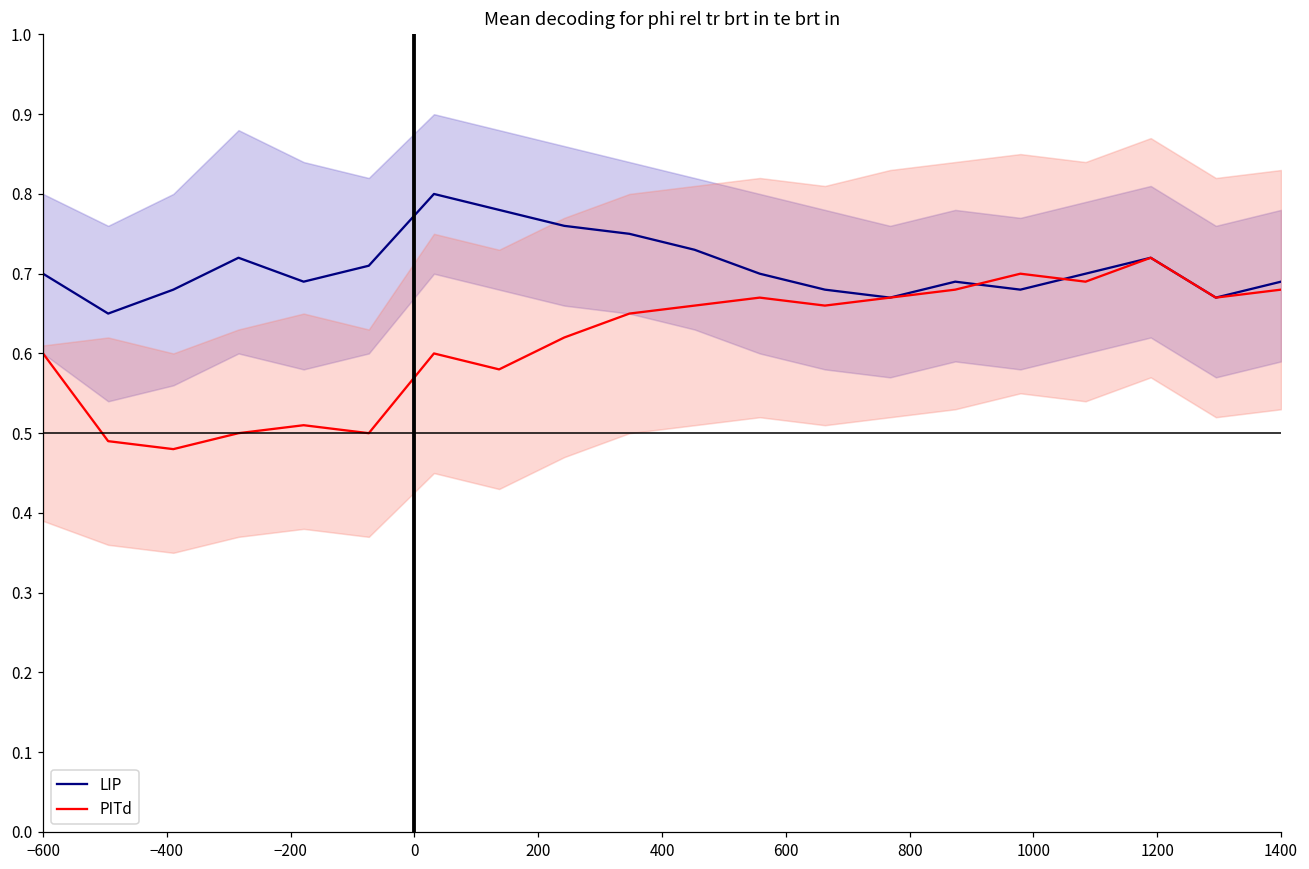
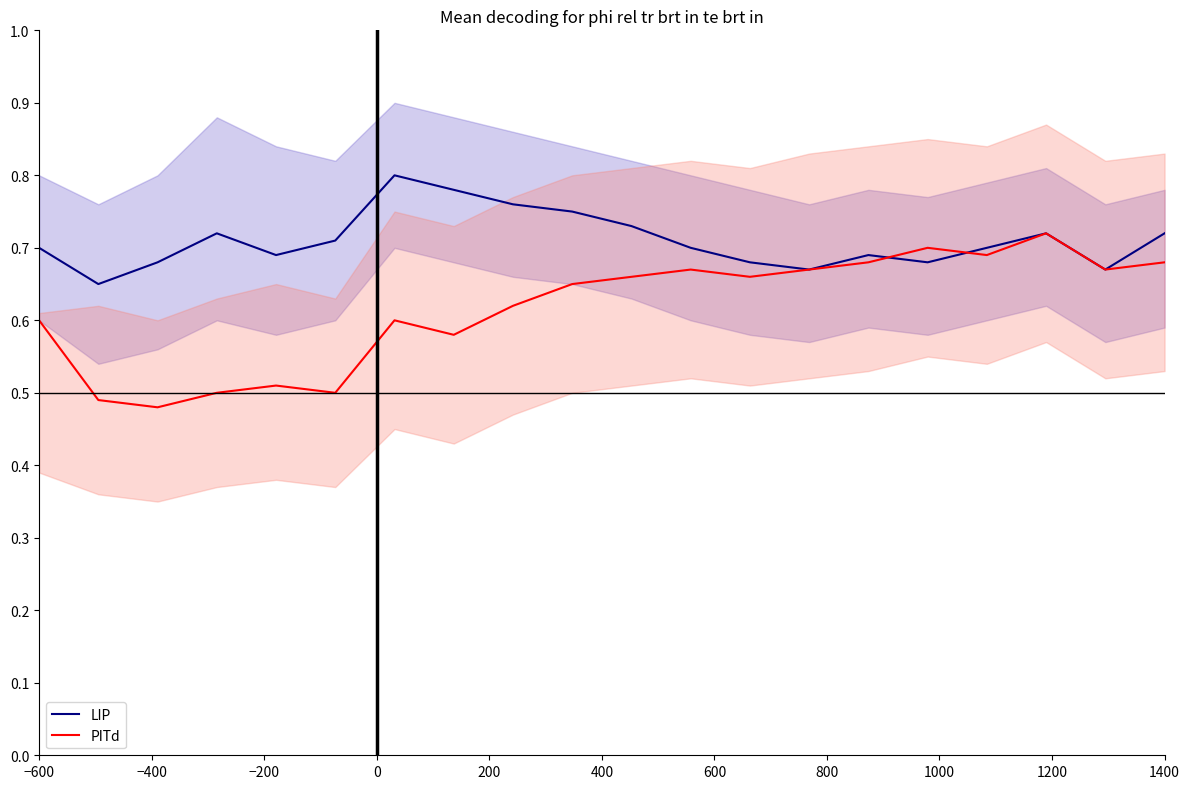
  {
    "LIP": {
      "−600": 0.70,
-     "1400": 0.69
+     "1400": 0.72
    },
    "PITd": {
      "−600": 0.60,
      "1400": 0.68
    }
  }
